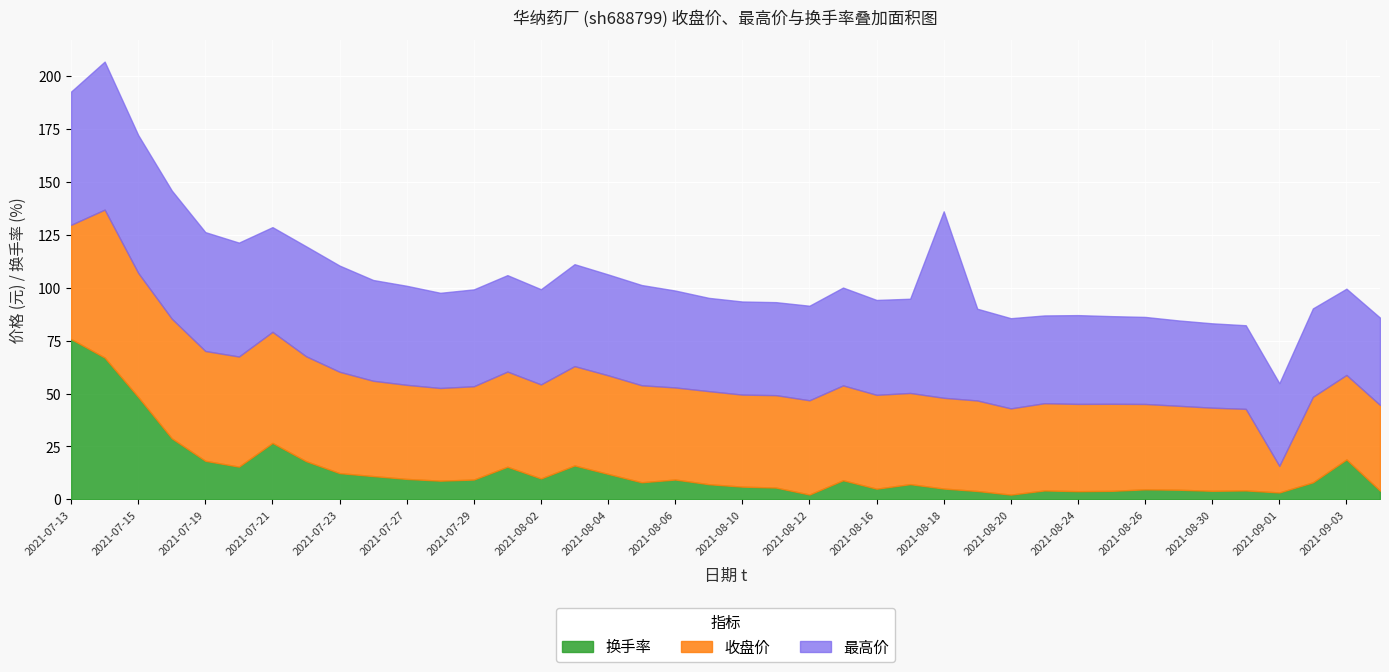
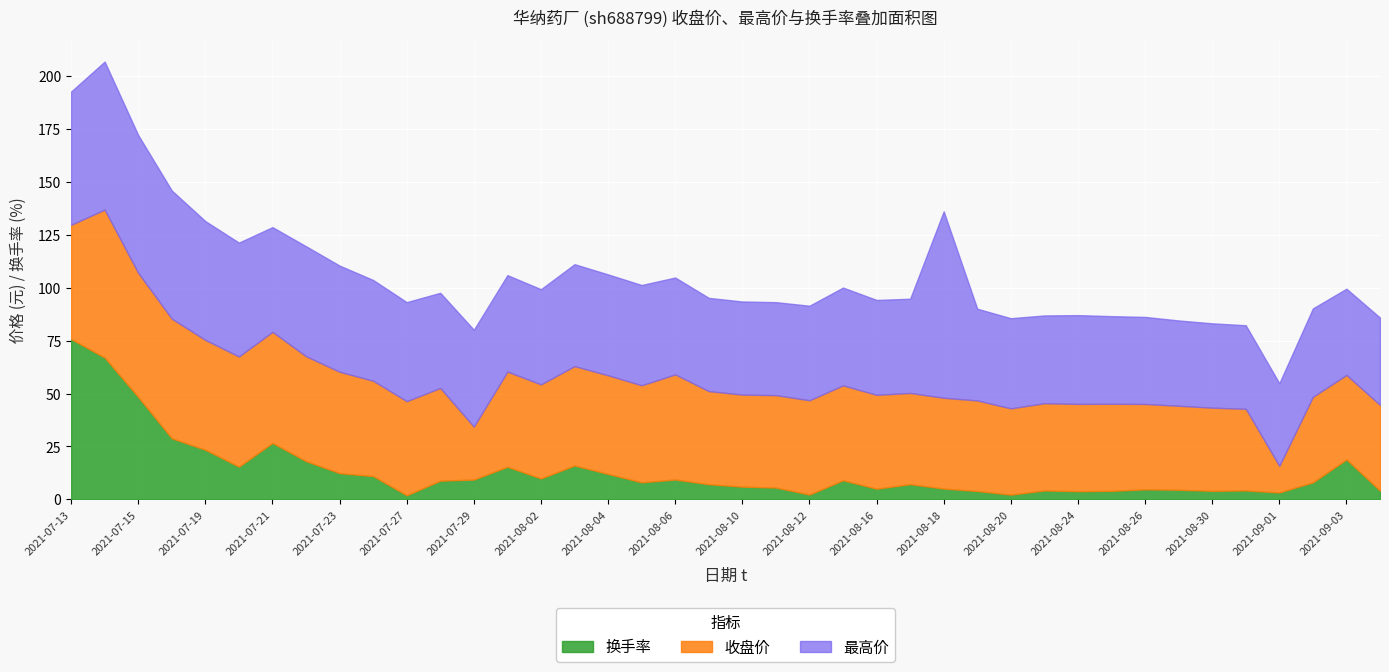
  {
    "换手率": {
      "2021-07-13": 76,
      "2021-07-15": 48,
-     "2021-07-19": 18,
+     "2021-07-19": 23,
      "2021-07-21": 27,
      "2021-07-23": 12,
-     "2021-07-27": 10,
+     "2021-07-27": 2,
      "2021-07-29": 9,
      "2021-08-02": 10,
      "2021-08-04": 12,
      "2021-08-06": 9,
      "2021-08-10": 6,
      "2021-08-12": 2,
      "2021-08-16": 5,
      "2021-08-18": 5,
      "2021-08-20": 2,
      "2021-08-24": 4,
      "2021-08-26": 5,
      "2021-08-30": 4,
      "2021-09-01": 3,
      "2021-09-03": 19
    },
    "收盘价": {
      "2021-07-13": 54,
      "2021-07-15": 59,
      "2021-07-19": 52,
      "2021-07-21": 53,
      "2021-07-23": 48,
      "2021-07-27": 44,
-     "2021-07-29": 44,
+     "2021-07-29": 25,
      "2021-08-02": 44,
      "2021-08-04": 47,
-     "2021-08-06": 44,
+     "2021-08-06": 50,
      "2021-08-10": 44,
      "2021-08-12": 45,
      "2021-08-16": 44,
      "2021-08-18": 43,
      "2021-08-20": 41,
      "2021-08-24": 41,
      "2021-08-26": 40,
      "2021-08-30": 39,
      "2021-09-01": 13,
      "2021-09-03": 40
    },
    "最高价": {
      "2021-07-13": 63,
      "2021-07-15": 65,
      "2021-07-19": 56,
      "2021-07-21": 50,
      "2021-07-23": 50,
      "2021-07-27": 47,
      "2021-07-29": 46,
      "2021-08-02": 45,
      "2021-08-04": 48,
      "2021-08-06": 46,
      "2021-08-10": 44,
      "2021-08-12": 45,
      "2021-08-16": 45,
      "2021-08-18": 88,
      "2021-08-20": 43,
      "2021-08-24": 42,
      "2021-08-26": 41,
      "2021-08-30": 40,
      "2021-09-01": 39,
      "2021-09-03": 41
    }
  }
